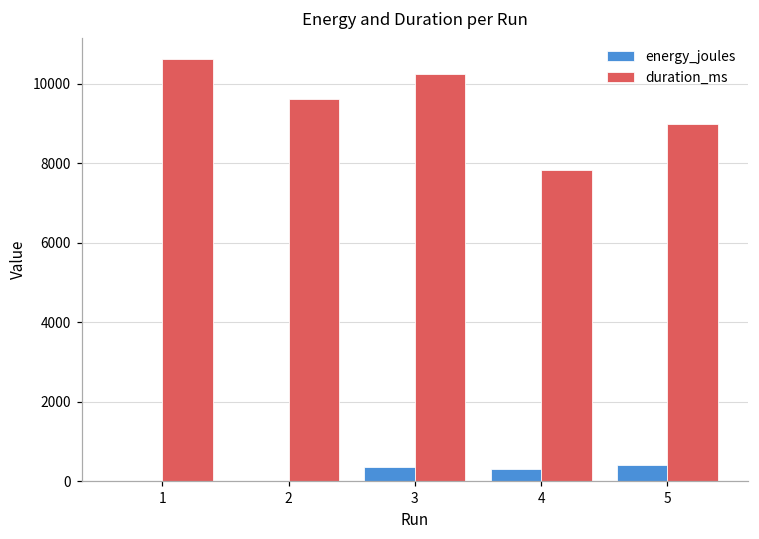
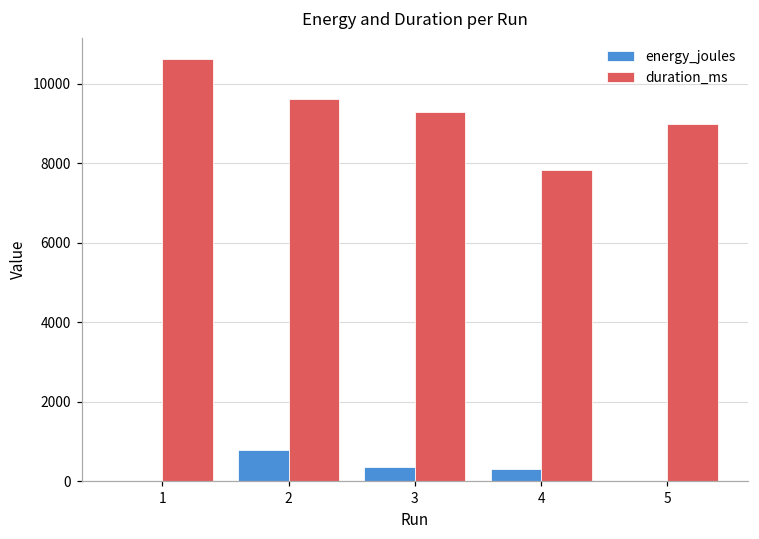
  {
    "energy_joules": {
-     "2": 0,
+     "2": 800,
      "3": 400,
      "4": 300,
-     "5": 400
+     "5": 0
    },
    "duration_ms": {
      "1": 10600,
      "2": 9600,
-     "3": 10300,
+     "3": 9300,
      "4": 7800,
      "5": 9000
    }
  }
